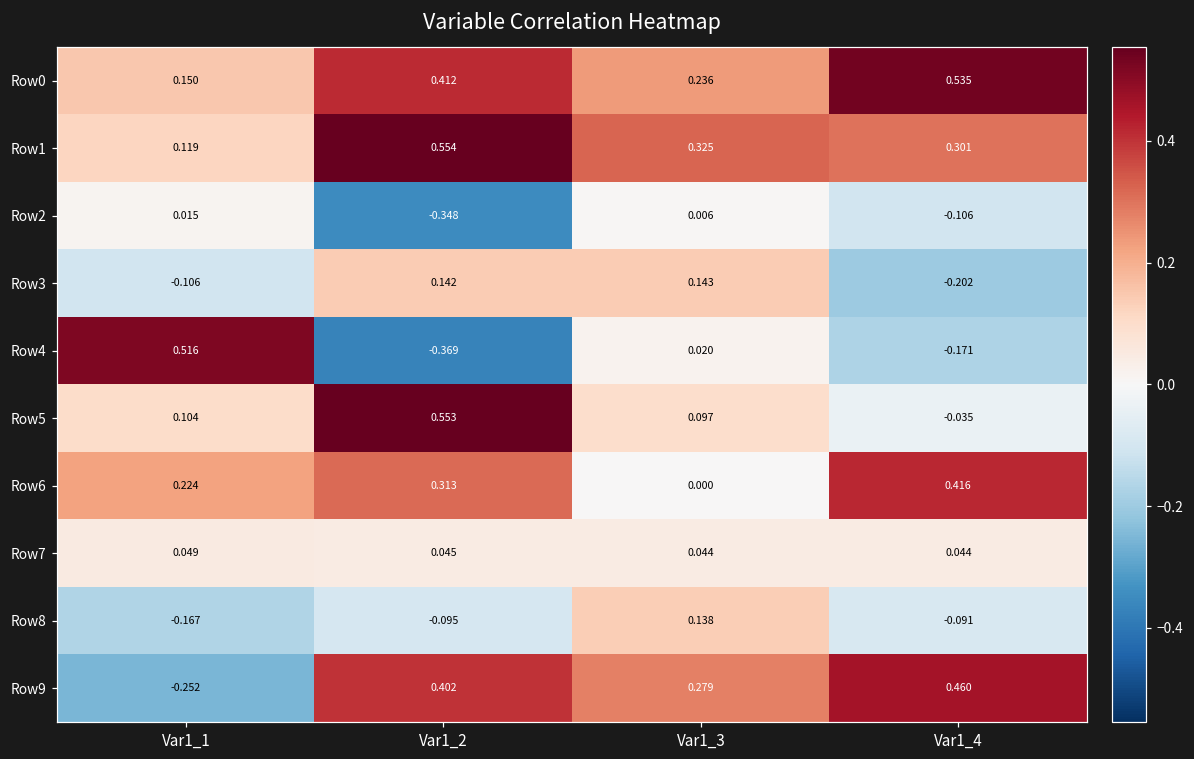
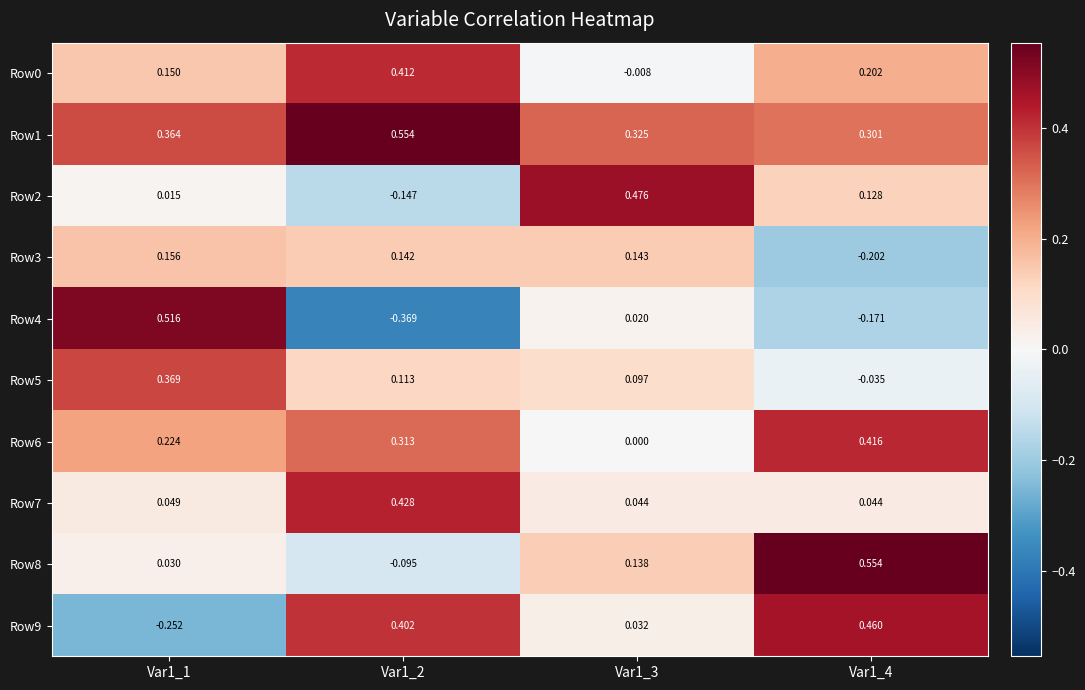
  {
    "Row0": {
      "Var1_1": 0.150,
      "Var1_2": 0.412,
-     "Var1_3": 0.236,
-     "Var1_4": 0.535
+     "Var1_3": -0.008,
+     "Var1_4": 0.202
    },
    "Row1": {
-     "Var1_1": 0.119,
+     "Var1_1": 0.364,
      "Var1_2": 0.554,
      "Var1_3": 0.325,
      "Var1_4": 0.301
    },
    "Row2": {
      "Var1_1": 0.015,
-     "Var1_2": -0.348,
-     "Var1_3": 0.006,
-     "Var1_4": -0.106
+     "Var1_2": -0.147,
+     "Var1_3": 0.476,
+     "Var1_4": 0.128
    },
    "Row3": {
-     "Var1_1": -0.106,
+     "Var1_1": 0.156,
      "Var1_2": 0.142,
      "Var1_3": 0.143,
      "Var1_4": -0.202
    },
    "Row4": {
      "Var1_1": 0.516,
      "Var1_2": -0.369,
      "Var1_3": 0.020,
      "Var1_4": -0.171
    },
    "Row5": {
-     "Var1_1": 0.104,
-     "Var1_2": 0.553,
+     "Var1_1": 0.369,
+     "Var1_2": 0.113,
      "Var1_3": 0.097,
      "Var1_4": -0.035
    },
    "Row6": {
      "Var1_1": 0.224,
      "Var1_2": 0.313,
      "Var1_3": 0.000,
      "Var1_4": 0.416
    },
    "Row7": {
      "Var1_1": 0.049,
-     "Var1_2": 0.045,
+     "Var1_2": 0.428,
      "Var1_3": 0.044,
      "Var1_4": 0.044
    },
    "Row8": {
-     "Var1_1": -0.167,
+     "Var1_1": 0.030,
      "Var1_2": -0.095,
      "Var1_3": 0.138,
-     "Var1_4": -0.091
+     "Var1_4": 0.554
    },
    "Row9": {
      "Var1_1": -0.252,
      "Var1_2": 0.402,
-     "Var1_3": 0.279,
+     "Var1_3": 0.032,
      "Var1_4": 0.460
    }
  }
